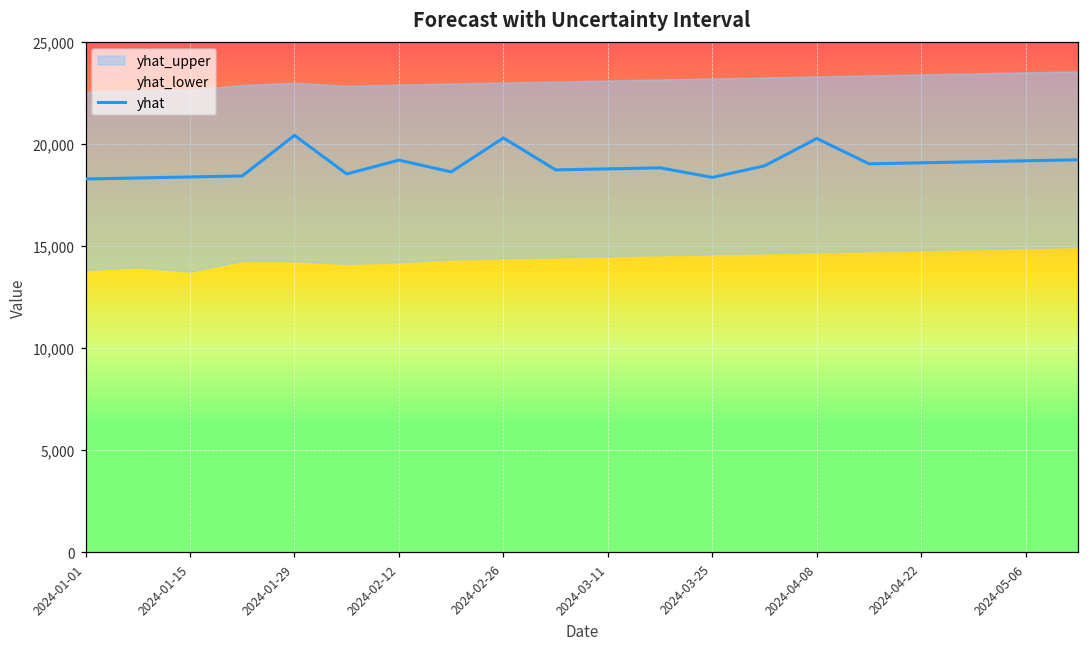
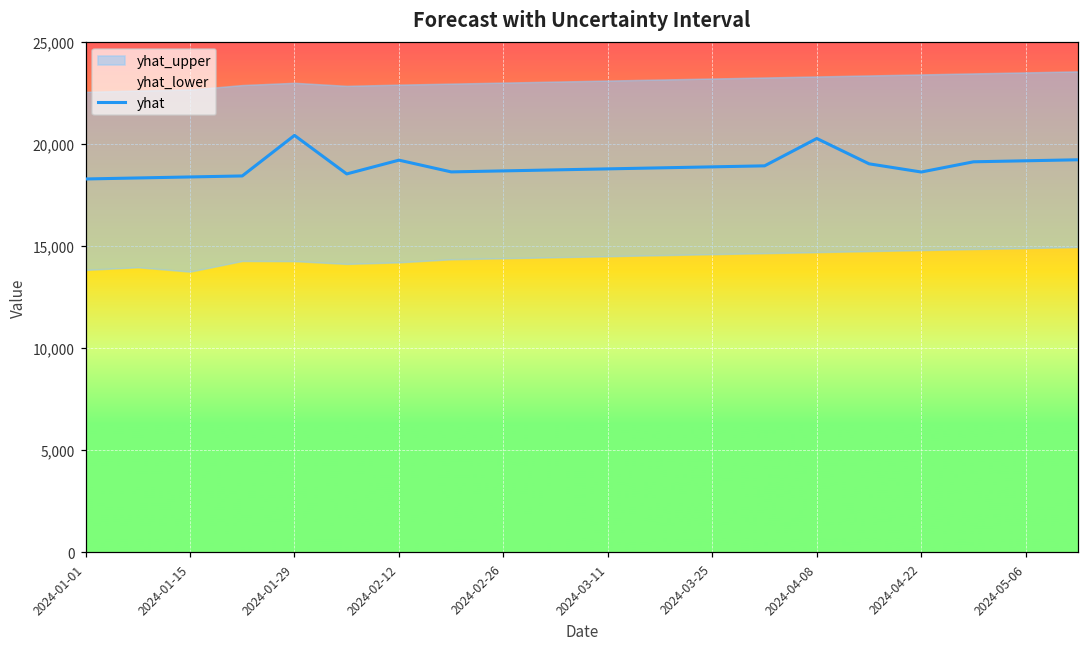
  {
    "yhat": {
      "2024-01-01": "18,300",
      "2024-01-15": "18,400",
      "2024-01-29": "20,400",
      "2024-02-12": "19,200",
-     "2024-02-26": "20,300",
+     "2024-02-26": "18,700",
      "2024-03-11": "18,800",
-     "2024-03-25": "18,400",
+     "2024-03-25": "18,900",
      "2024-04-08": "20,300",
-     "2024-04-22": "19,100",
+     "2024-04-22": "18,600",
      "2024-05-06": "19,200"
    }
  }
